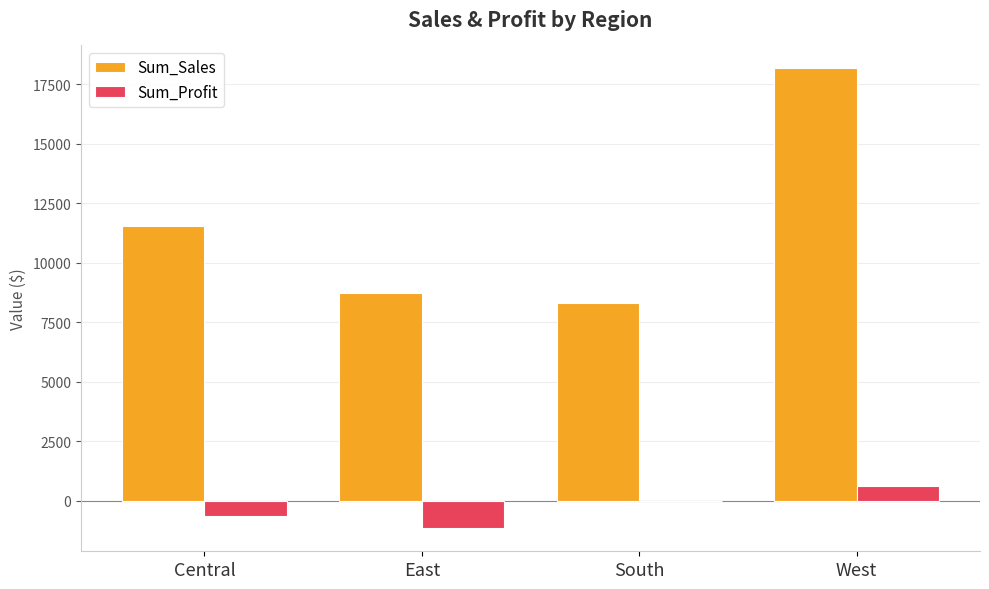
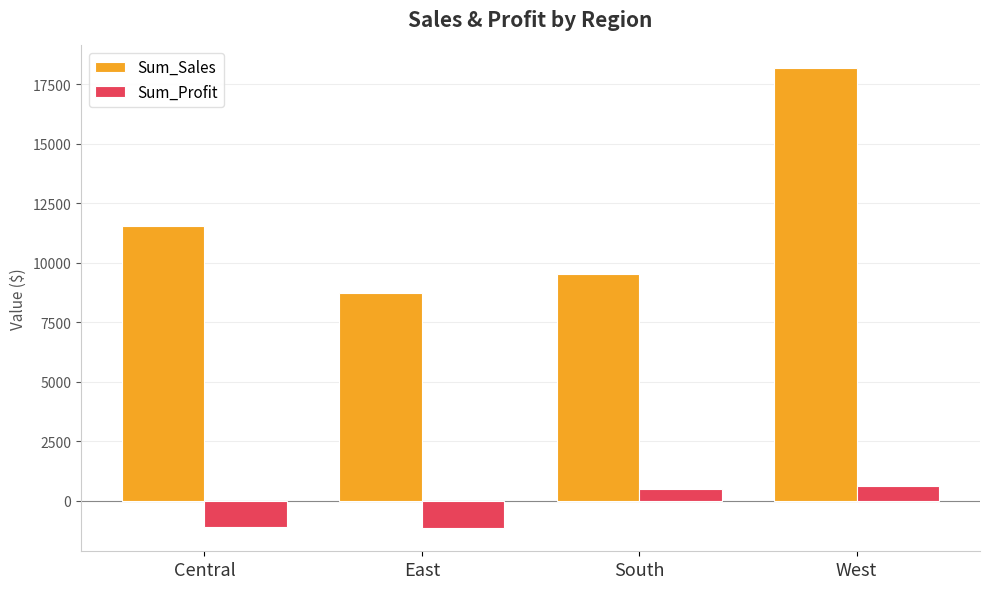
  {
    "Sum_Sales": {
      "Central": 11600,
      "East": 8700,
-     "South": 8300,
+     "South": 9500,
      "West": 18200
    },
    "Sum_Profit": {
-     "Central": -700,
+     "Central": -1100,
      "East": -1200,
-     "South": 0,
+     "South": 500,
      "West": 600
    }
  }
